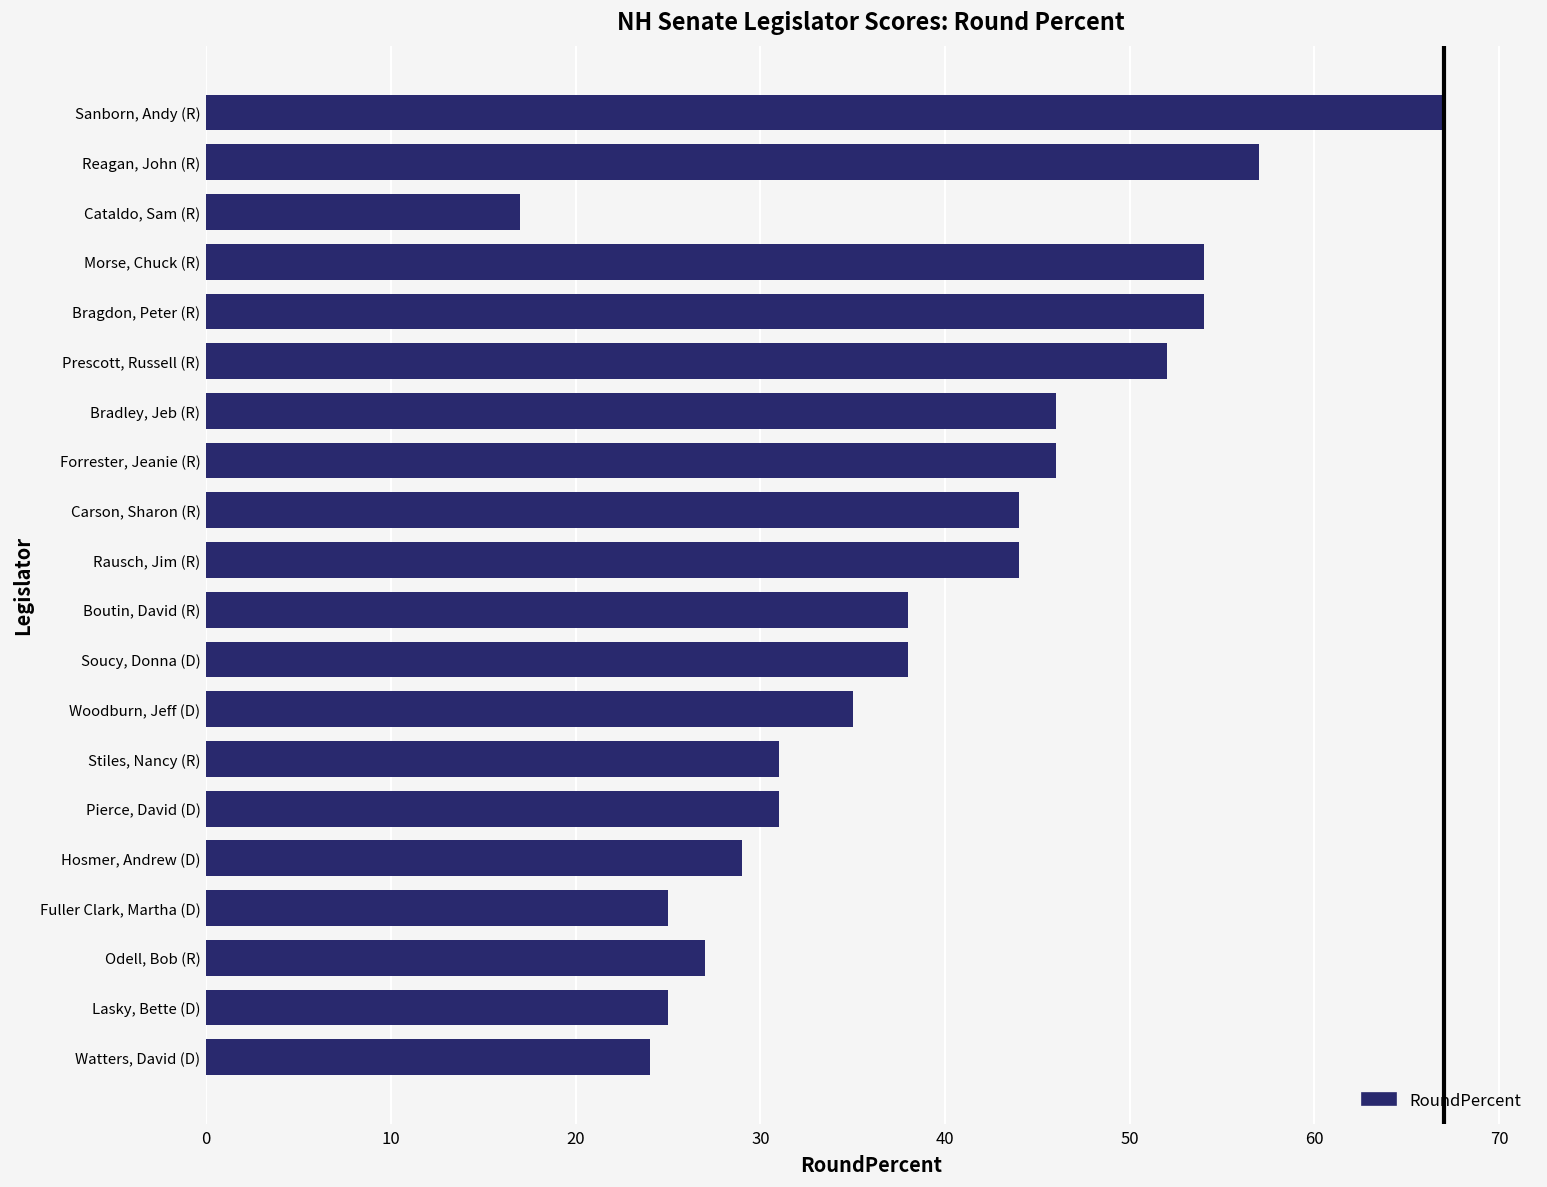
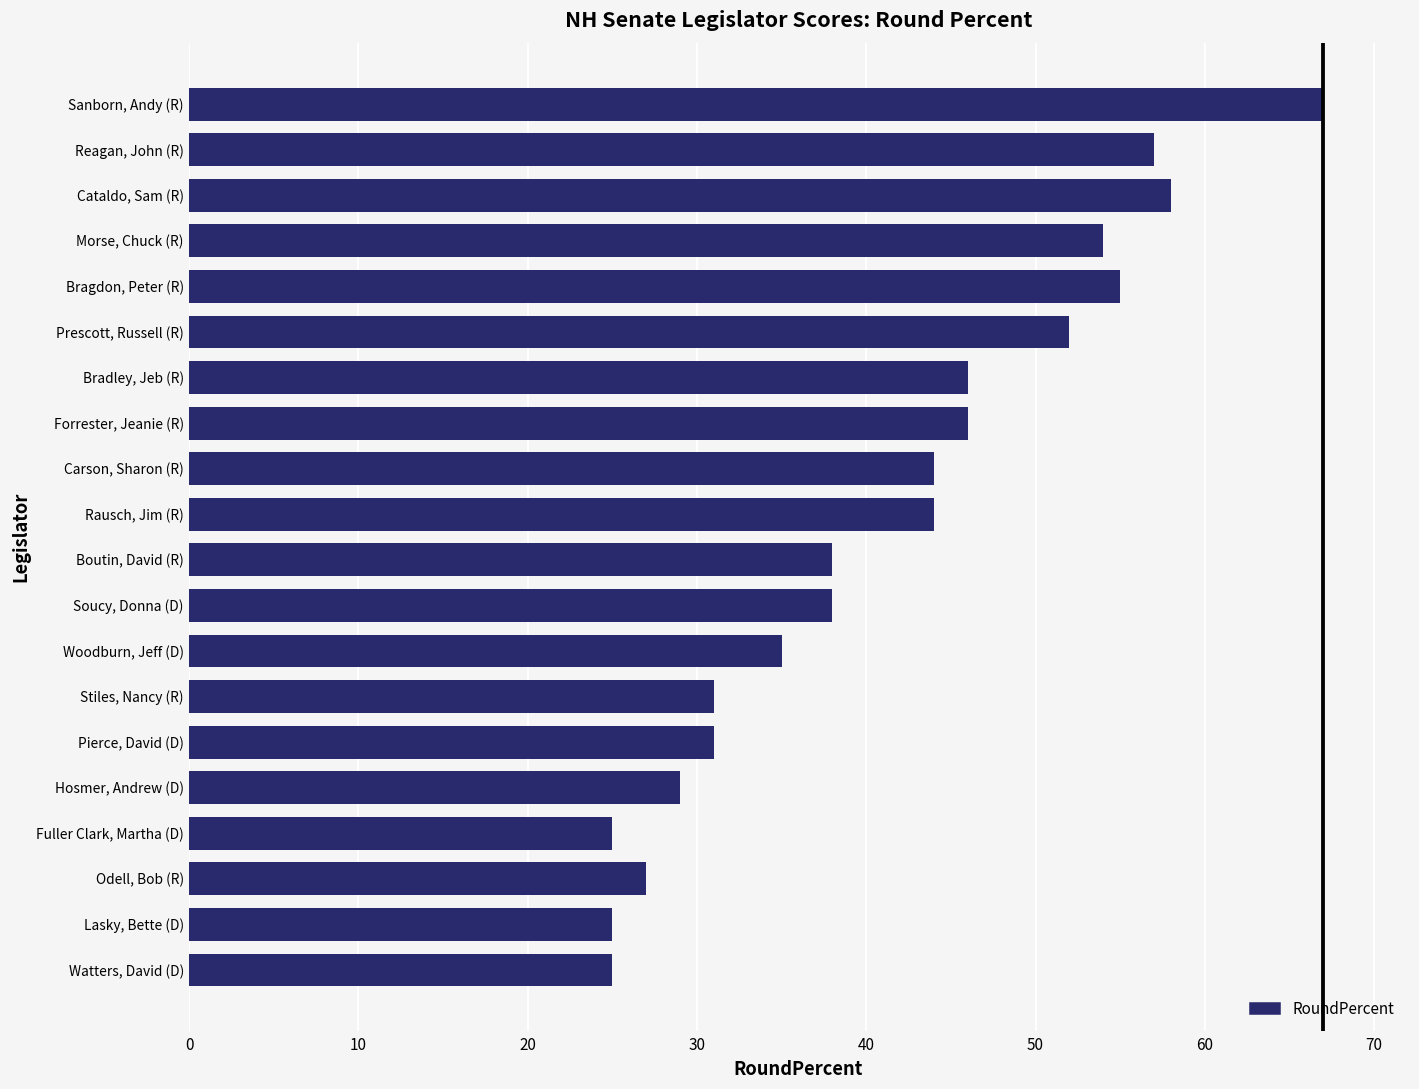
  {
    "Sanborn, Andy (R)": 67,
    "Reagan, John (R)": 57,
-   "Cataldo, Sam (R)": 17,
+   "Cataldo, Sam (R)": 58,
    "Morse, Chuck (R)": 54,
-   "Bragdon, Peter (R)": 54,
+   "Bragdon, Peter (R)": 55,
    "Prescott, Russell (R)": 52,
    "Bradley, Jeb (R)": 46,
    "Forrester, Jeanie (R)": 46,
    "Carson, Sharon (R)": 44,
    "Rausch, Jim (R)": 44,
    "Boutin, David (R)": 38,
    "Soucy, Donna (D)": 38,
    "Woodburn, Jeff (D)": 35,
    "Stiles, Nancy (R)": 31,
    "Pierce, David (D)": 31,
    "Hosmer, Andrew (D)": 29,
    "Fuller Clark, Martha (D)": 25,
    "Odell, Bob (R)": 27,
    "Lasky, Bette (D)": 25,
-   "Watters, David (D)": 24
+   "Watters, David (D)": 25
  }
